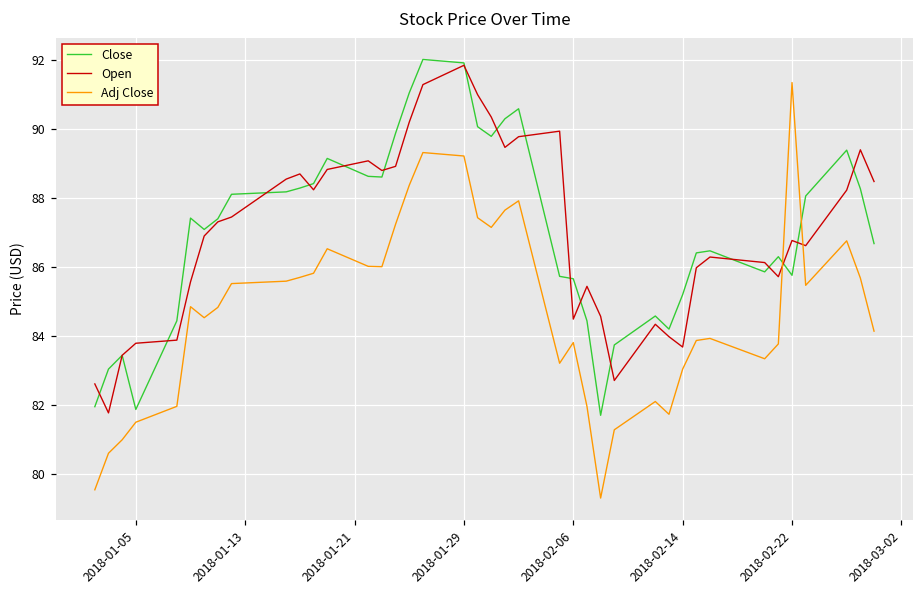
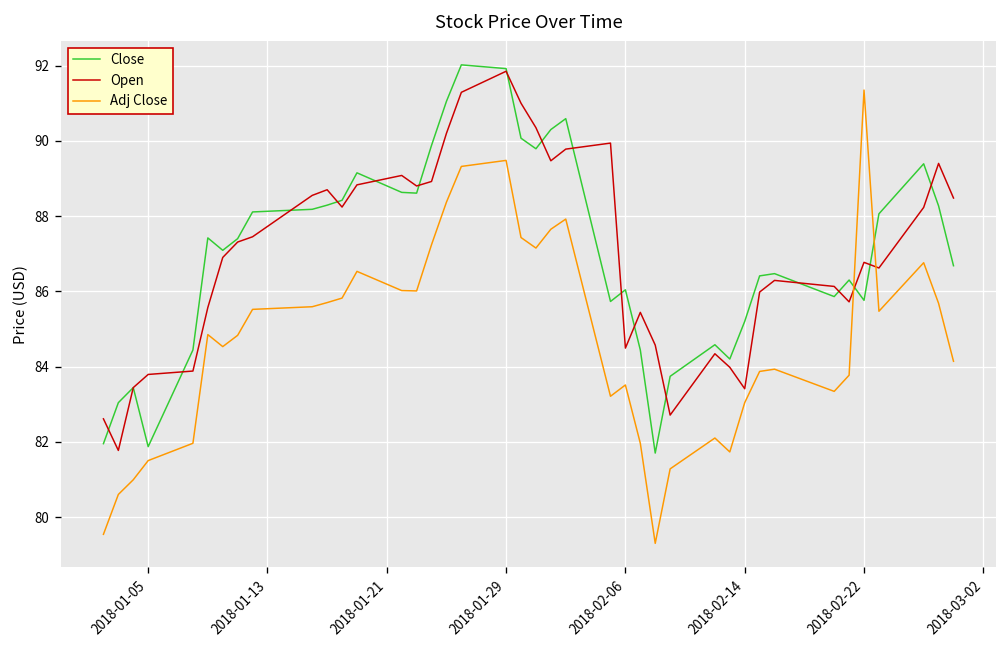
  {
    "Close": {
      "2018-01-05": 81.9,
-     "2018-02-06": 85.7,
+     "2018-02-06": 86.0,
      "2018-02-14": 85.2,
      "2018-02-22": 85.8
    },
    "Open": {
      "2018-01-05": 83.8,
      "2018-02-06": 84.5,
-     "2018-02-14": 83.7,
+     "2018-02-14": 83.4,
      "2018-02-22": 86.8
    },
    "Adj Close": {
      "2018-01-05": 81.5,
-     "2018-01-29": 89.2,
-     "2018-02-06": 83.8,
+     "2018-01-29": 89.5,
+     "2018-02-06": 83.5,
      "2018-02-14": 83.0,
      "2018-02-22": 91.4
    }
  }
